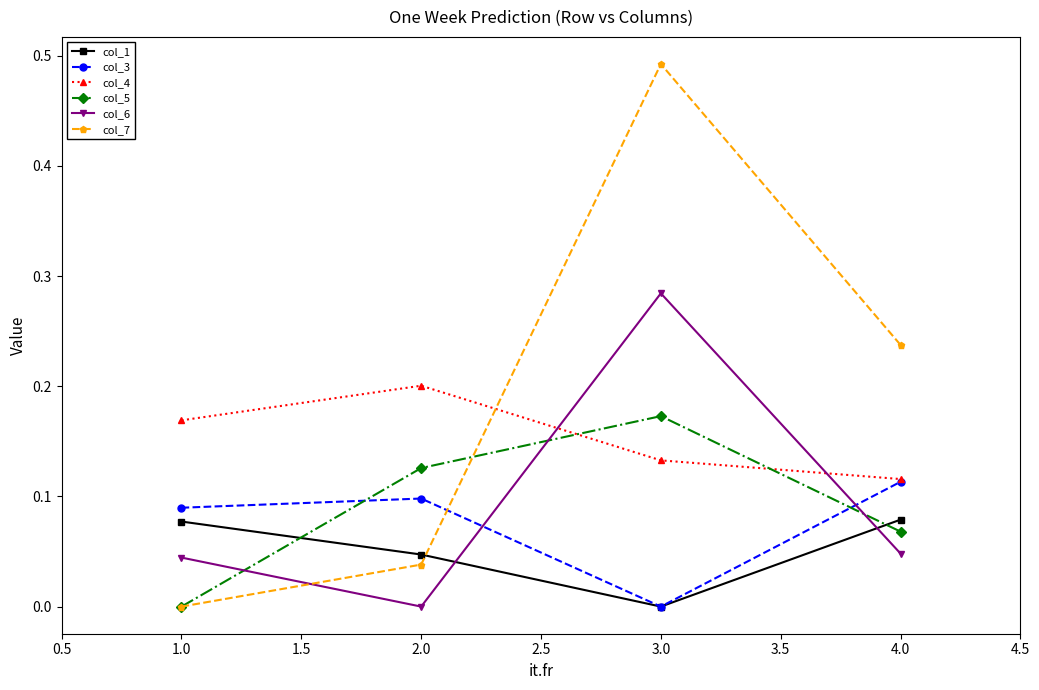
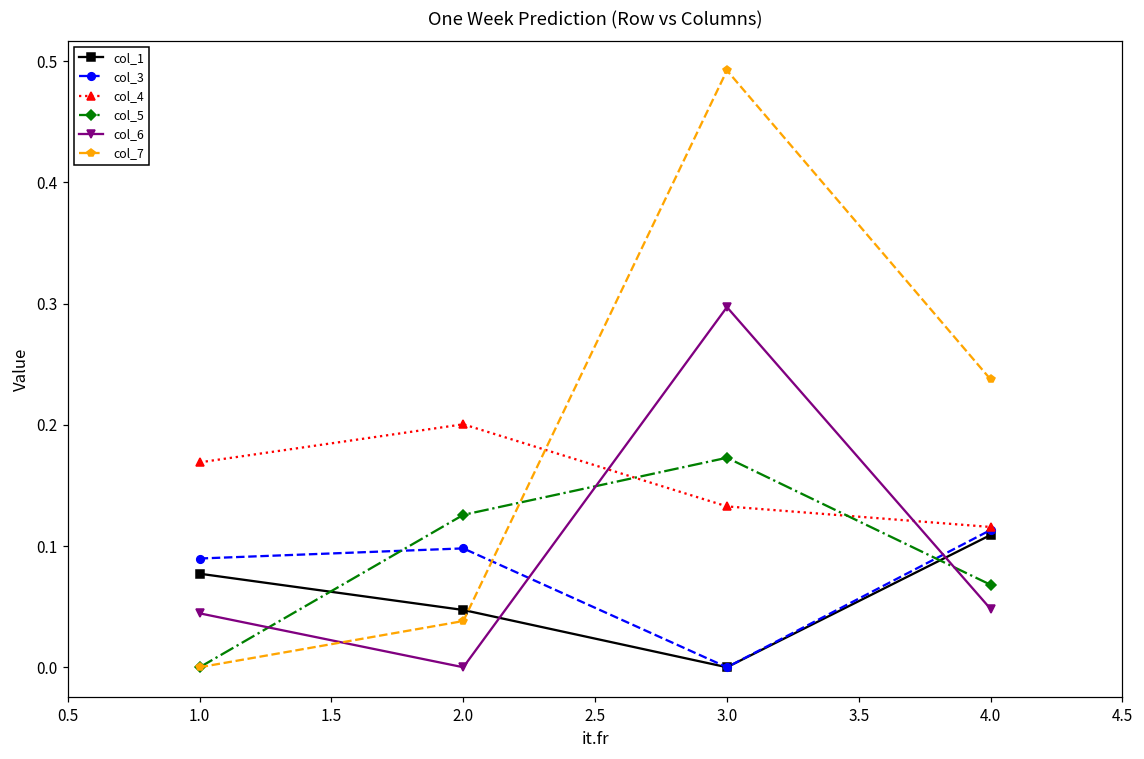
  {
    "col_1": {
      "1.0": 0.077,
      "2.0": 0.047,
-     "4.0": 0.079
+     "4.0": 0.109
    },
    "col_3": {
      "1.0": 0.090,
      "2.0": 0.098,
      "4.0": 0.113
    },
    "col_4": {
      "1.0": 0.169,
      "2.0": 0.200,
      "3.0": 0.133,
      "4.0": 0.116
    },
    "col_5": {
      "2.0": 0.126,
      "3.0": 0.173,
      "4.0": 0.068
    },
    "col_6": {
      "1.0": 0.044,
      "2.0": 0.000,
-     "3.0": 0.284,
+     "3.0": 0.297,
      "4.0": 0.048
    },
    "col_7": {
      "2.0": 0.038,
      "3.0": 0.492,
      "4.0": 0.237
    }
  }
